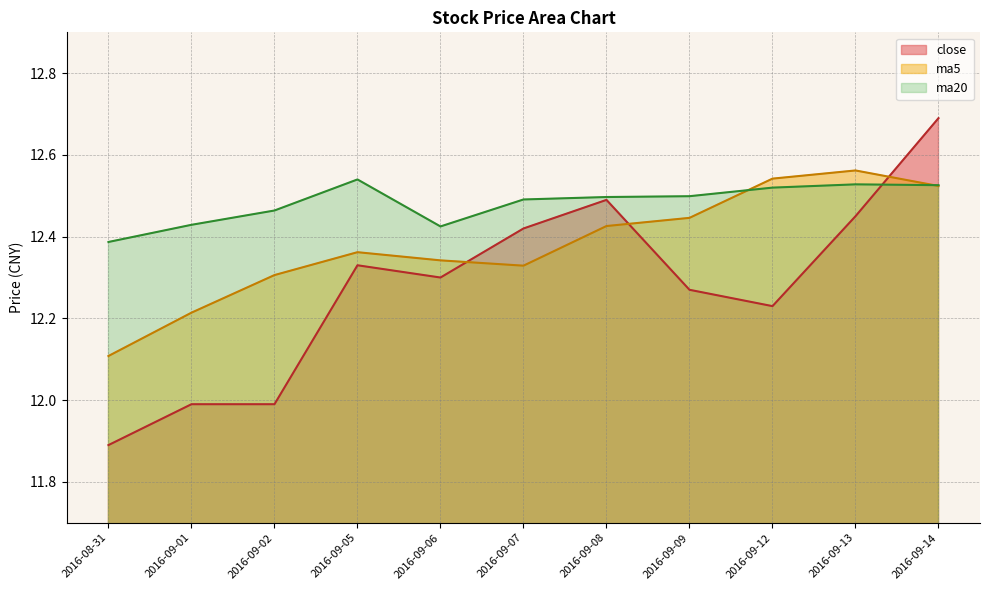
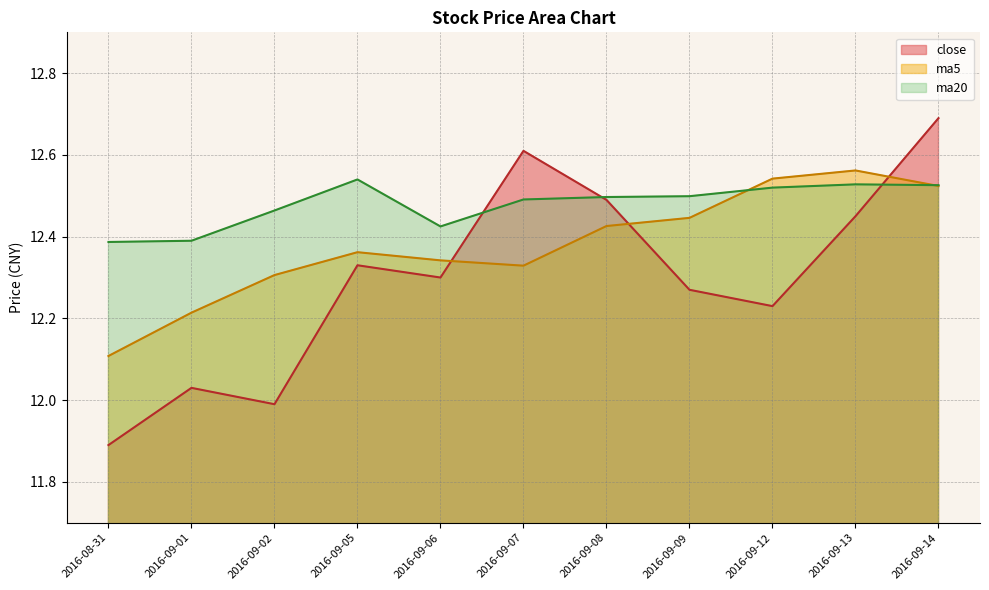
  {
    "close": {
      "2016-08-31": 11.89,
-     "2016-09-01": 11.99,
+     "2016-09-01": 12.03,
      "2016-09-02": 11.99,
      "2016-09-05": 12.33,
      "2016-09-06": 12.30,
-     "2016-09-07": 12.42,
+     "2016-09-07": 12.61,
      "2016-09-08": 12.49,
      "2016-09-09": 12.27,
      "2016-09-12": 12.23,
      "2016-09-13": 12.45,
      "2016-09-14": 12.69
    },
    "ma5": {
      "2016-08-31": 12.11,
      "2016-09-01": 12.21,
      "2016-09-02": 12.31,
      "2016-09-05": 12.36,
      "2016-09-06": 12.34,
      "2016-09-07": 12.33,
      "2016-09-08": 12.43,
      "2016-09-09": 12.45,
      "2016-09-12": 12.54,
      "2016-09-13": 12.56
    },
    "ma20": {
      "2016-08-31": 12.39,
-     "2016-09-01": 12.43,
+     "2016-09-01": 12.39,
      "2016-09-02": 12.46,
      "2016-09-05": 12.54,
      "2016-09-06": 12.43,
      "2016-09-07": 12.49,
      "2016-09-08": 12.50,
      "2016-09-09": 12.50,
      "2016-09-12": 12.52,
      "2016-09-13": 12.53
    }
  }
